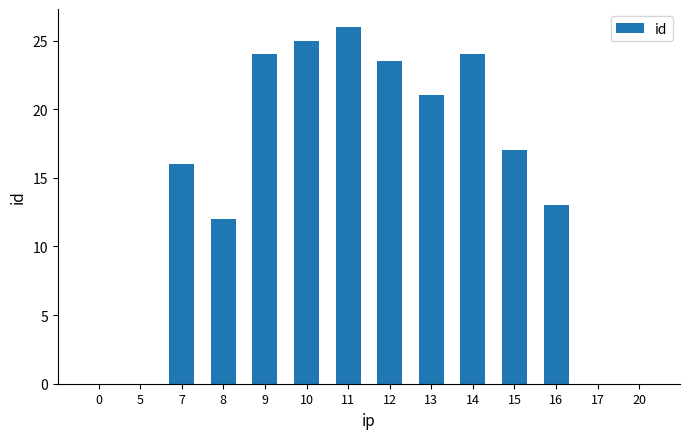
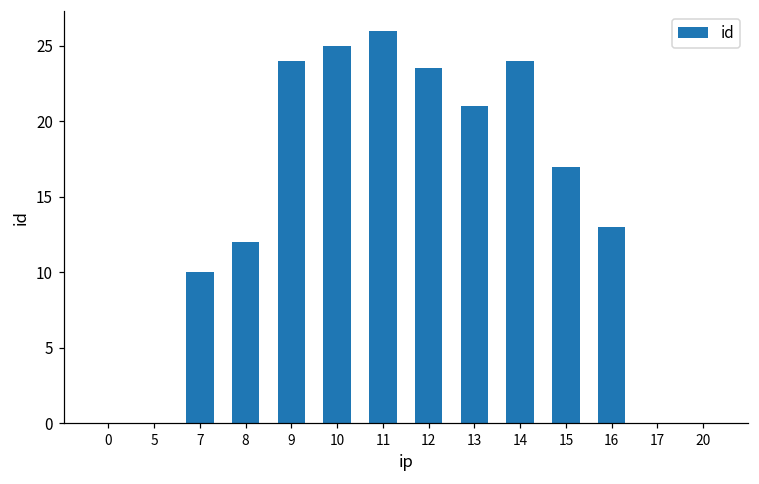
  {
    "0": 0,
    "5": 0,
-   "7": 16,
+   "7": 10,
    "8": 12,
    "9": 24,
    "10": 25,
    "11": 26,
    "12": 23.5,
    "13": 21,
    "14": 24,
    "15": 17,
    "16": 13,
    "17": 0,
    "20": 0
  }
